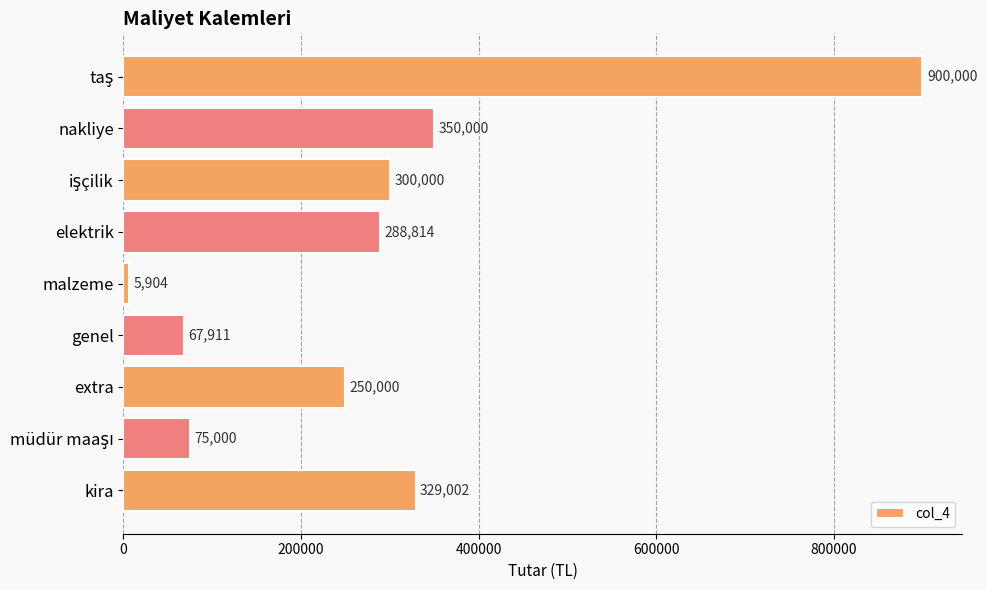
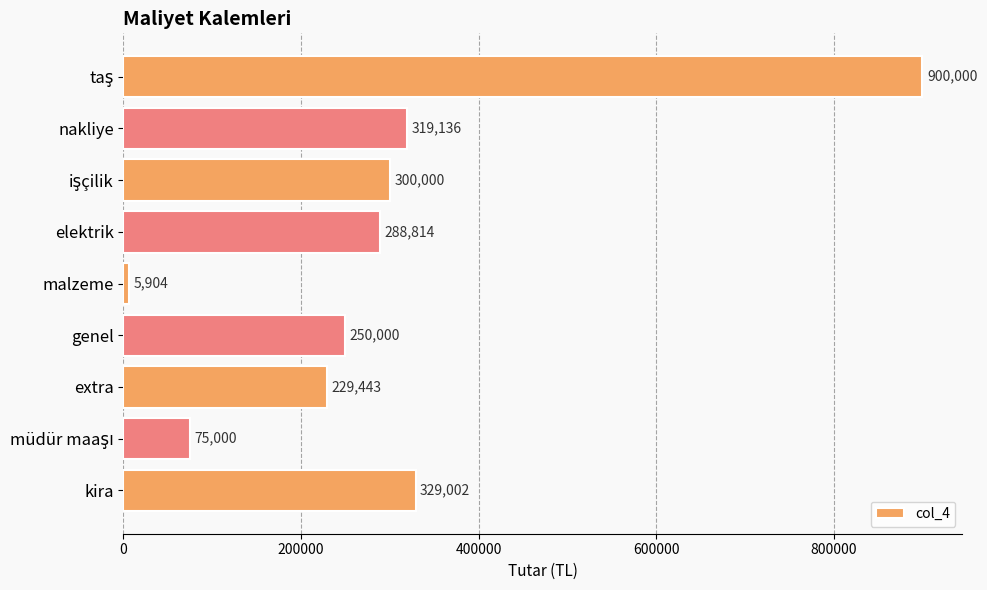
  {
    "taş": "900,000",
-   "nakliye": "350,000",
+   "nakliye": "319,136",
    "işçilik": "300,000",
    "elektrik": "288,814",
    "malzeme": "5,904",
-   "genel": "67,911",
-   "extra": "250,000",
+   "genel": "250,000",
+   "extra": "229,443",
    "müdür maaşı": "75,000",
    "kira": "329,002"
  }
